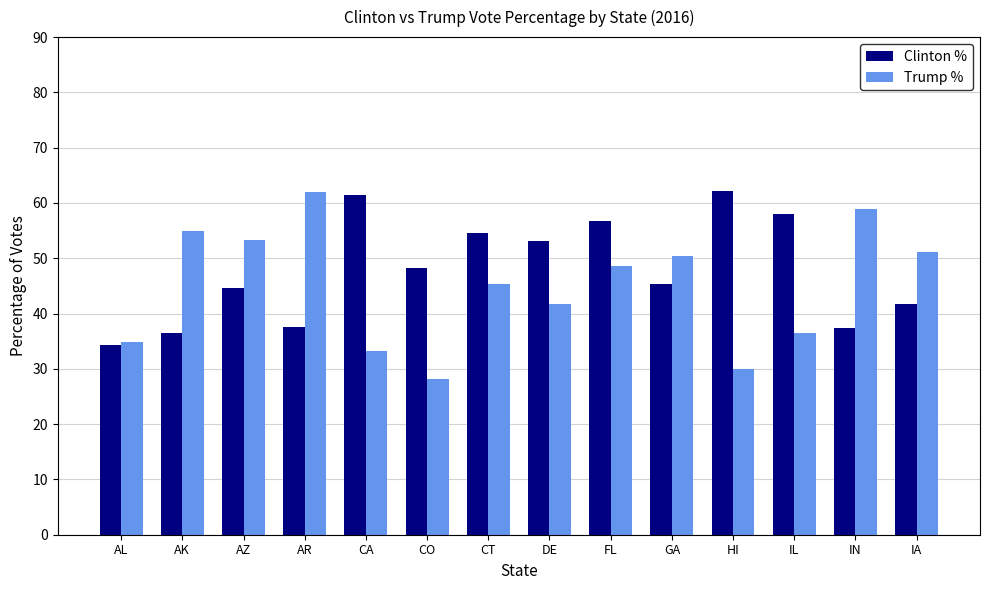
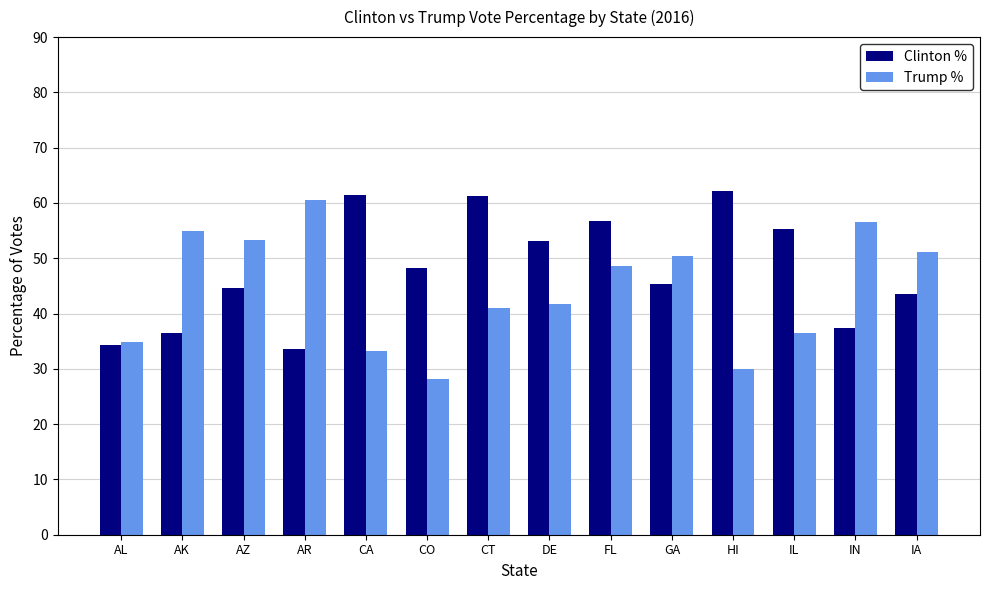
  {
    "Clinton %": {
      "AL": 34,
      "AK": 37,
      "AZ": 45,
-     "AR": 38,
+     "AR": 34,
      "CA": 61,
      "CO": 48,
-     "CT": 55,
+     "CT": 61,
      "DE": 53,
      "FL": 57,
      "GA": 45,
      "HI": 62,
-     "IL": 58,
+     "IL": 55,
      "IN": 37,
-     "IA": 42
+     "IA": 44
    },
    "Trump %": {
      "AL": 35,
      "AK": 55,
      "AZ": 53,
-     "AR": 62,
+     "AR": 61,
      "CA": 33,
      "CO": 28,
-     "CT": 45,
+     "CT": 41,
      "DE": 42,
      "FL": 49,
      "GA": 50,
      "HI": 30,
      "IL": 36,
-     "IN": 59,
+     "IN": 56,
      "IA": 51
    }
  }
